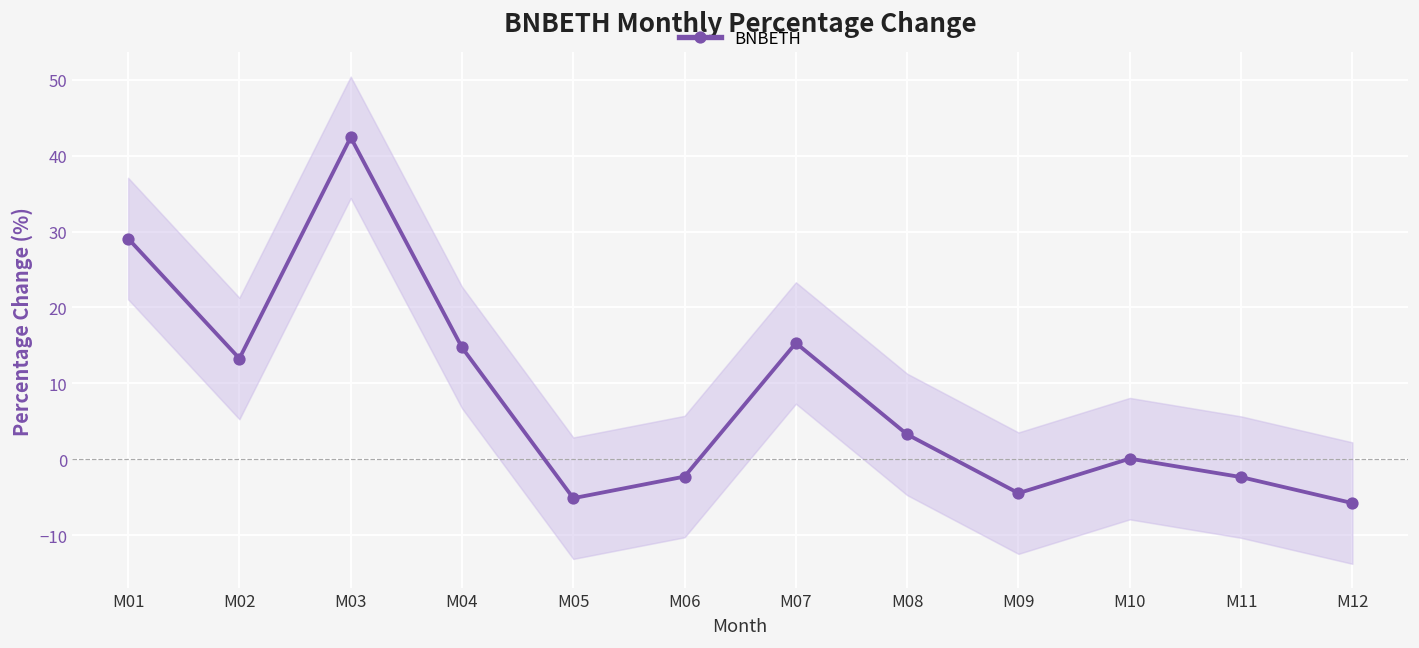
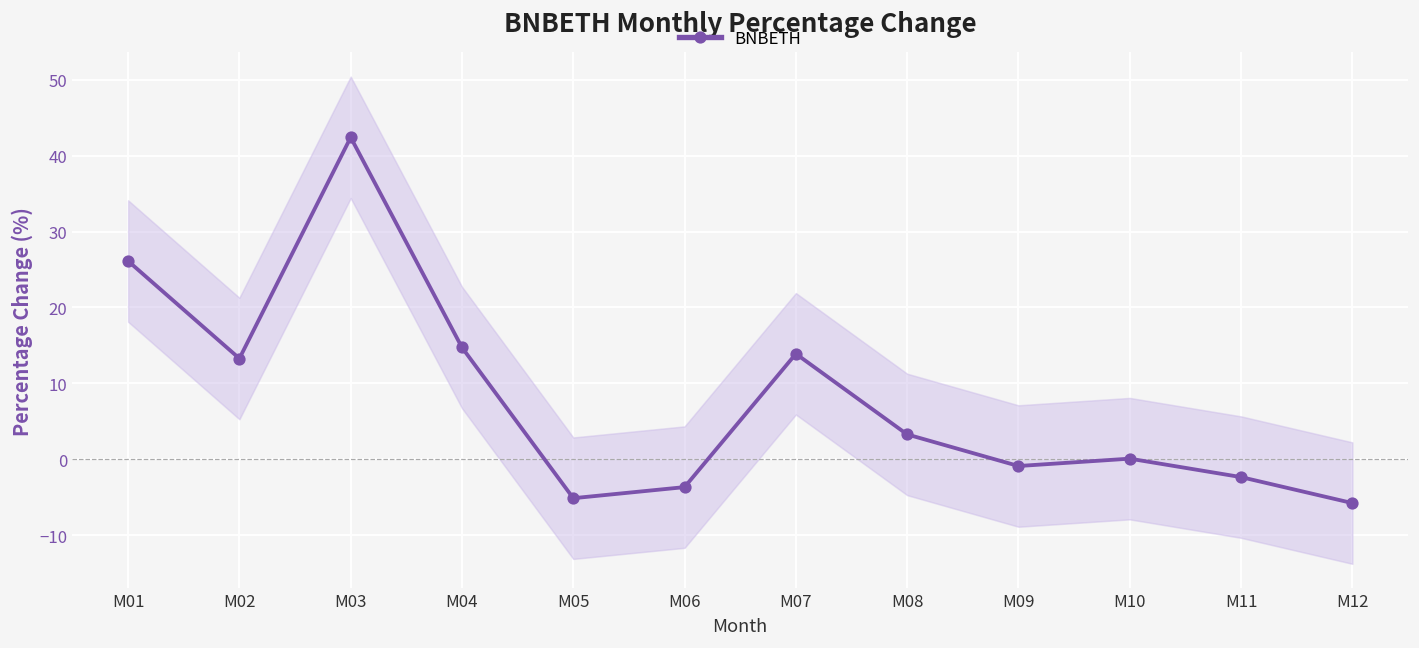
  {
    "BNBETH": {
-     "M01": 29,
+     "M01": 26,
      "M02": 13,
      "M03": 42,
      "M04": 15,
      "M05": -5,
-     "M06": -2,
-     "M07": 15,
+     "M06": -4,
+     "M07": 14,
      "M08": 3,
-     "M09": -4,
+     "M09": -1,
      "M10": 0,
      "M11": -2,
      "M12": -6
    }
  }
